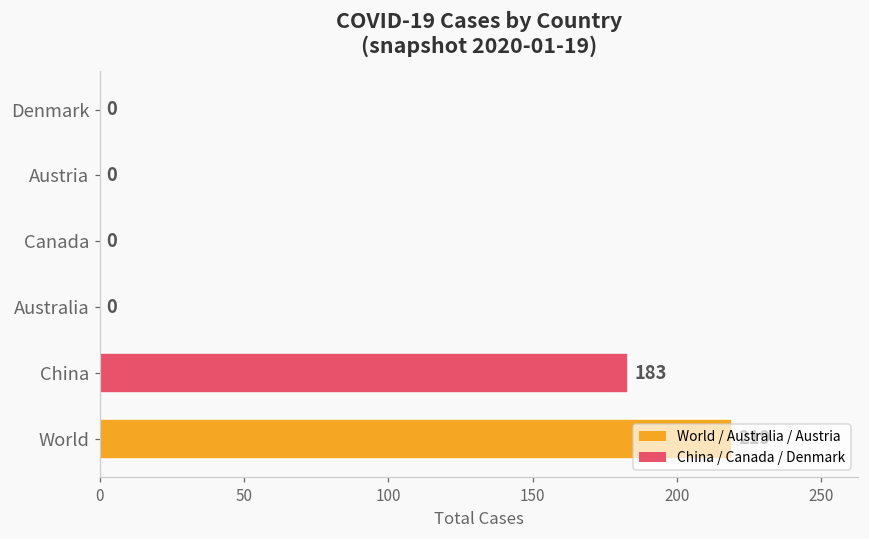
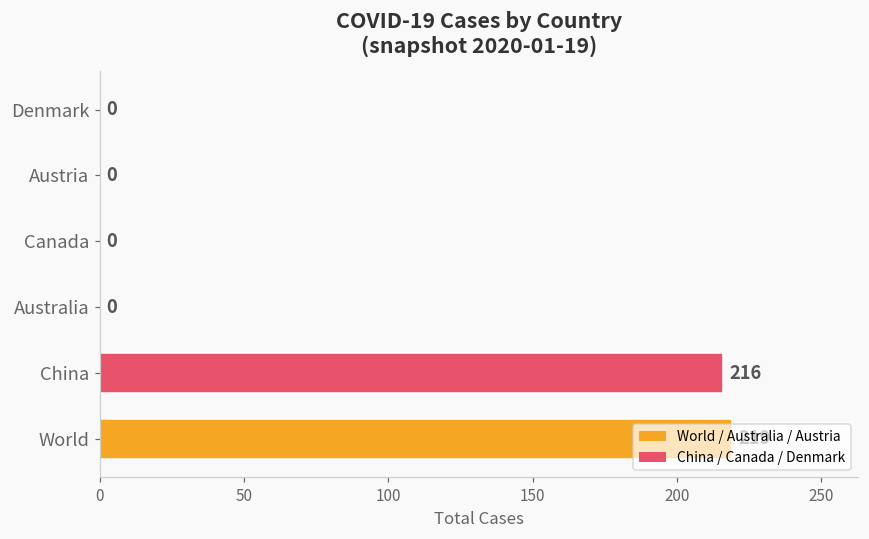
  {
    "Denmark": 0,
    "Austria": 0,
    "Canada": 0,
    "Australia": 0,
-   "China": 183
+   "China": 216
  }
